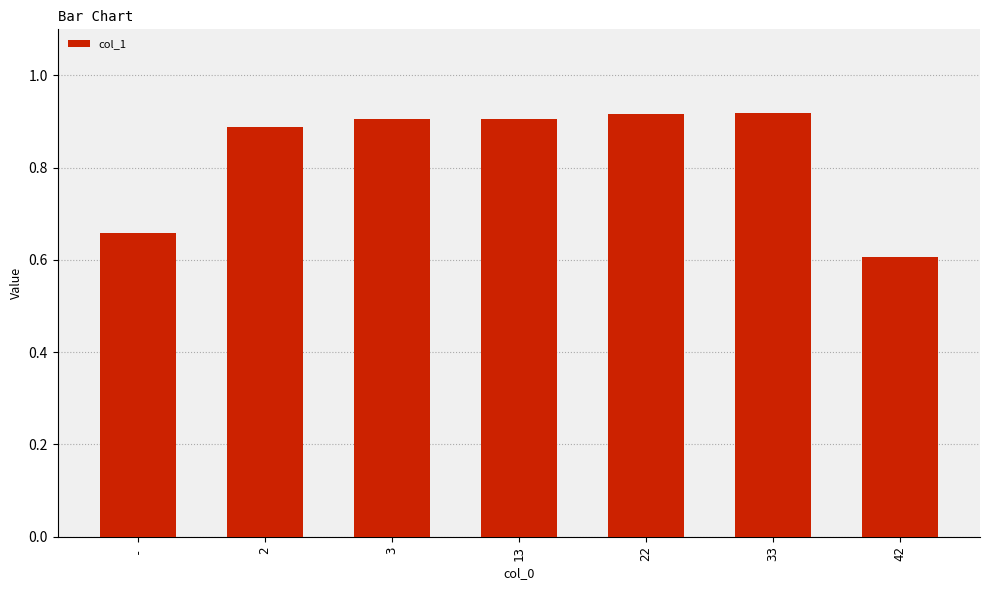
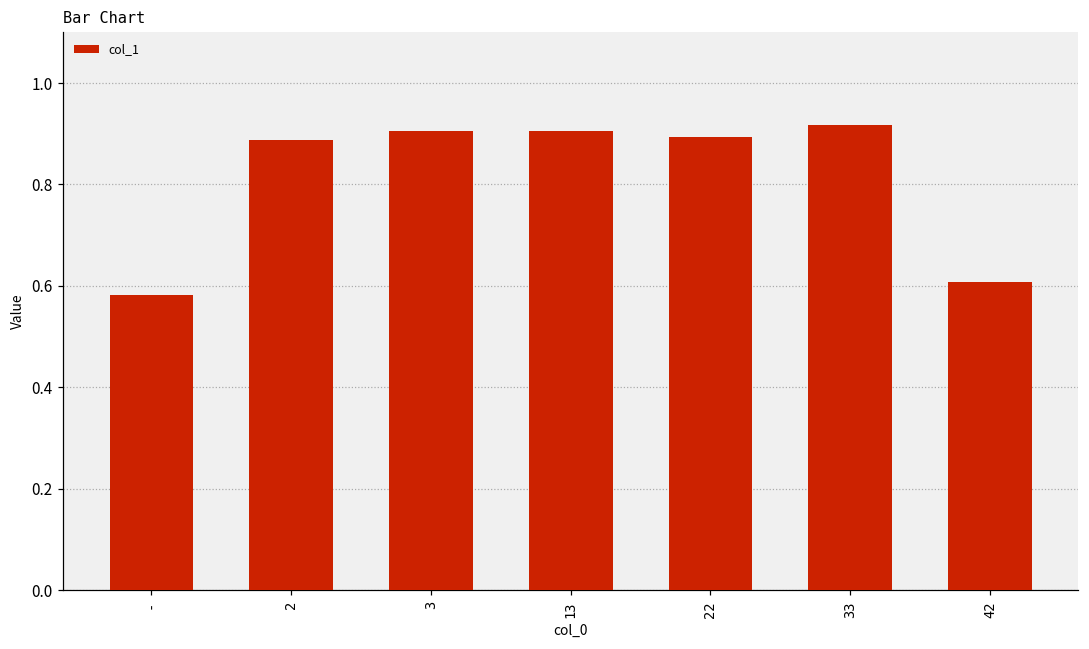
  {
-   "-": 0.66,
+   "-": 0.58,
    "2": 0.89,
    "3": 0.91,
    "13": 0.91,
-   "22": 0.92,
+   "22": 0.89,
    "33": 0.92,
    "42": 0.61
  }
